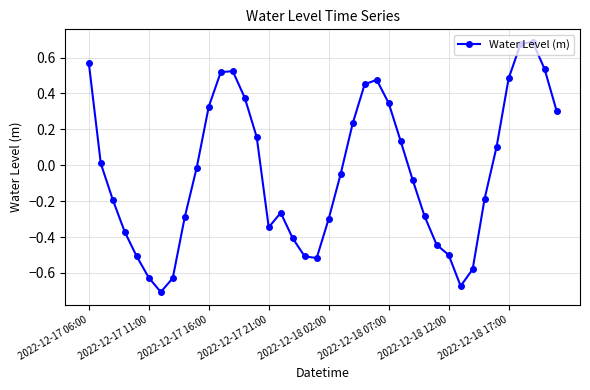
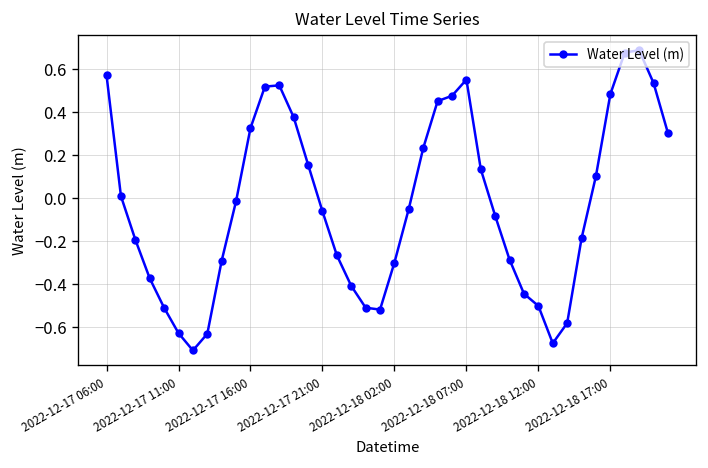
  {
    "2022-12-17 06:00": 0.57,
    "2022-12-17 11:00": -0.63,
    "2022-12-17 16:00": 0.33,
-   "2022-12-17 21:00": -0.35,
+   "2022-12-17 21:00": -0.06,
    "2022-12-18 02:00": -0.30,
-   "2022-12-18 07:00": 0.35,
+   "2022-12-18 07:00": 0.55,
    "2022-12-18 12:00": -0.50,
    "2022-12-18 17:00": 0.48
  }
